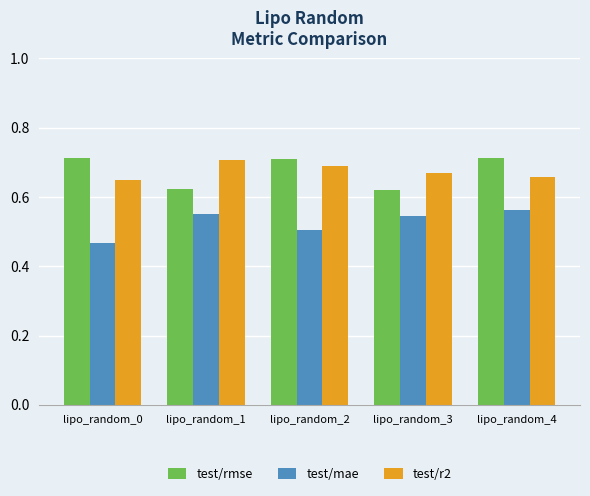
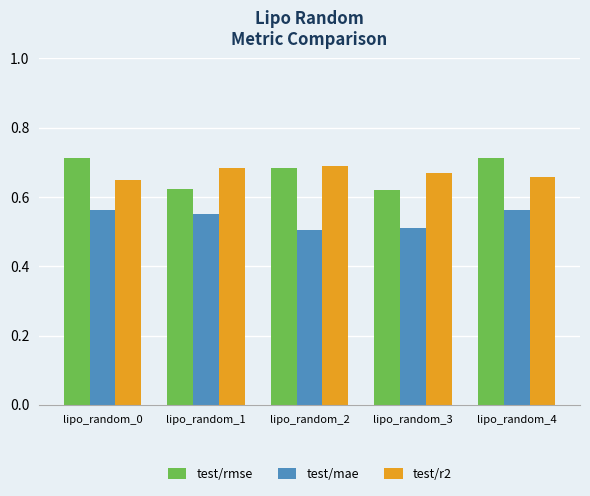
  {
    "test/rmse": {
      "lipo_random_0": 0.71,
      "lipo_random_1": 0.62,
-     "lipo_random_2": 0.71,
+     "lipo_random_2": 0.68,
      "lipo_random_3": 0.62,
      "lipo_random_4": 0.71
    },
    "test/mae": {
-     "lipo_random_0": 0.47,
+     "lipo_random_0": 0.56,
      "lipo_random_1": 0.55,
      "lipo_random_2": 0.50,
-     "lipo_random_3": 0.54,
+     "lipo_random_3": 0.51,
      "lipo_random_4": 0.56
    },
    "test/r2": {
      "lipo_random_0": 0.65,
-     "lipo_random_1": 0.71,
+     "lipo_random_1": 0.68,
      "lipo_random_2": 0.69,
      "lipo_random_3": 0.67,
      "lipo_random_4": 0.66
    }
  }
